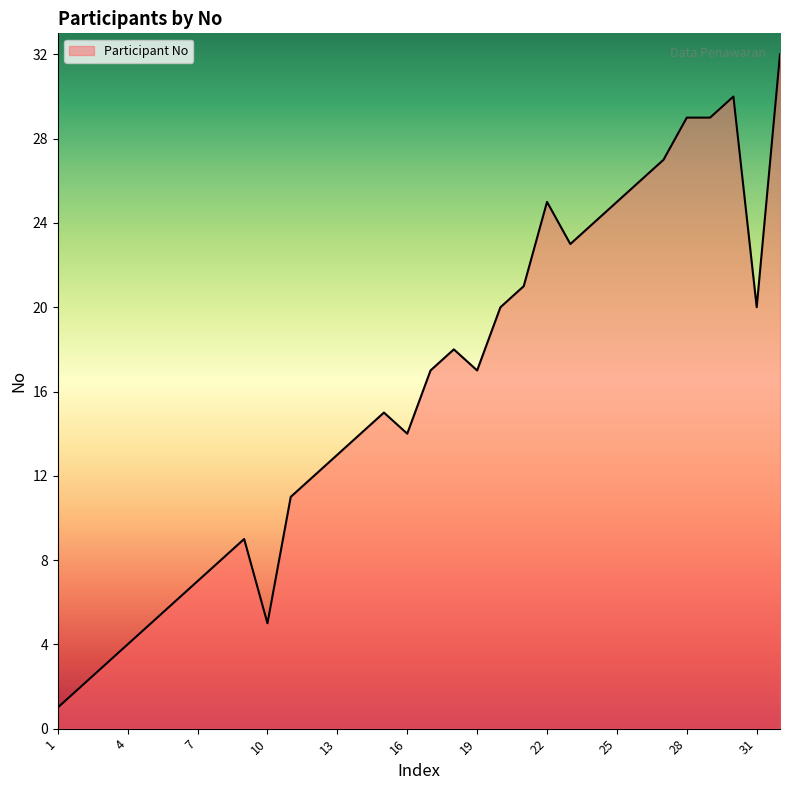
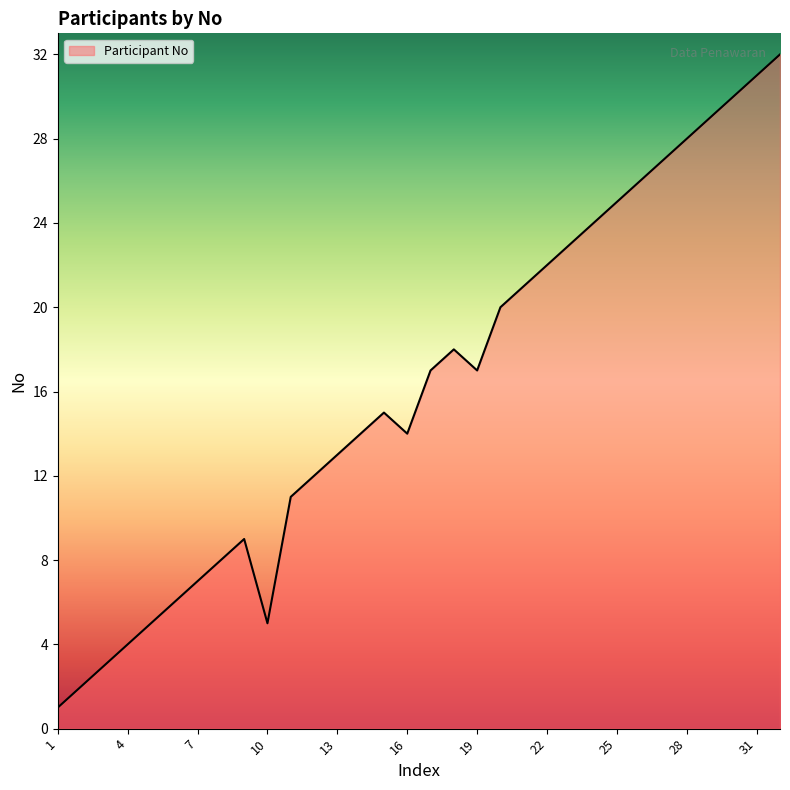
  {
    "1": 1,
    "4": 4,
    "7": 7,
    "10": 5,
    "13": 13,
    "16": 14,
    "19": 17,
-   "22": 25,
+   "22": 22,
    "25": 25,
-   "28": 29,
-   "31": 20
+   "28": 28,
+   "31": 31
  }
